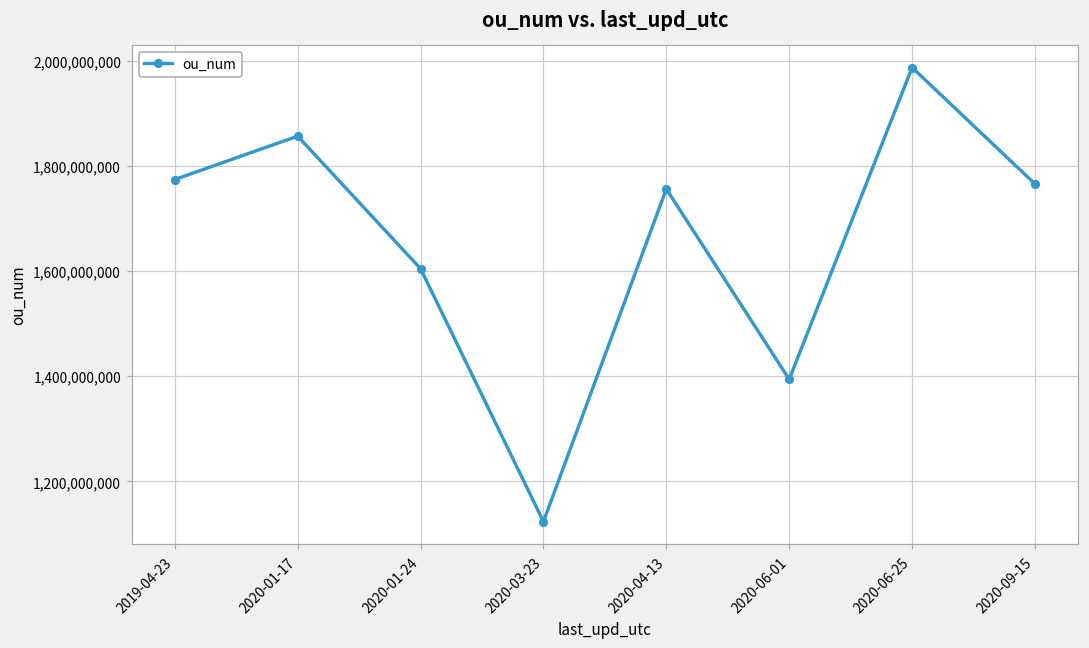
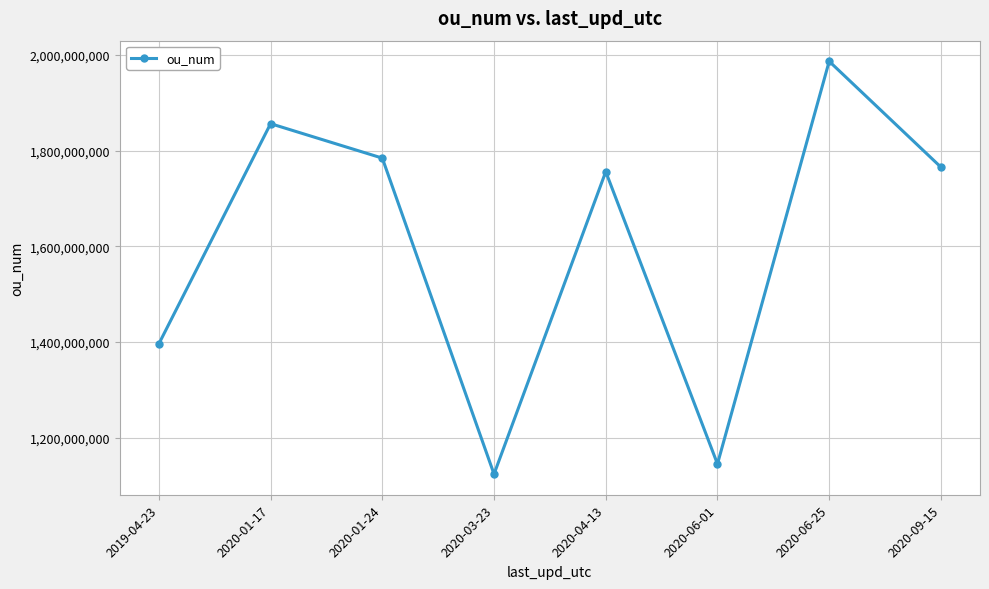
  {
-   "2019-04-23": "1,770,000,000",
+   "2019-04-23": "1,400,000,000",
    "2020-01-17": "1,860,000,000",
-   "2020-01-24": "1,600,000,000",
+   "2020-01-24": "1,780,000,000",
    "2020-03-23": "1,120,000,000",
    "2020-04-13": "1,760,000,000",
-   "2020-06-01": "1,390,000,000",
+   "2020-06-01": "1,140,000,000",
    "2020-06-25": "1,990,000,000",
    "2020-09-15": "1,770,000,000"
  }
